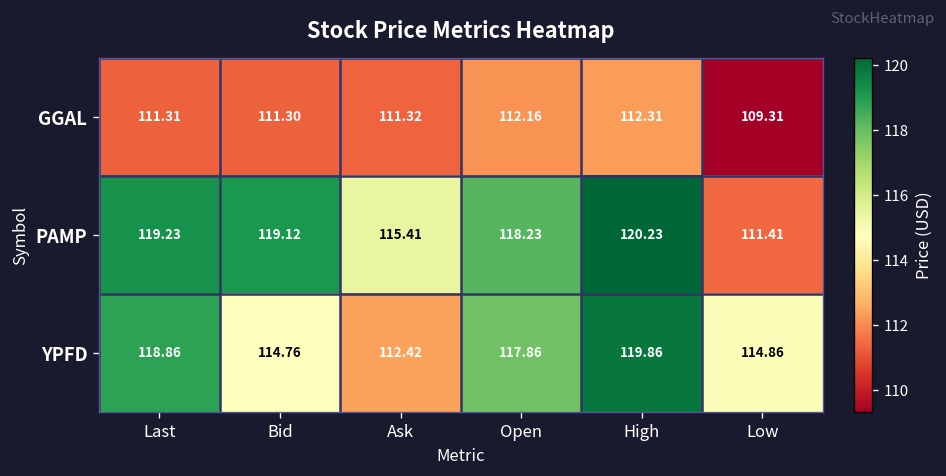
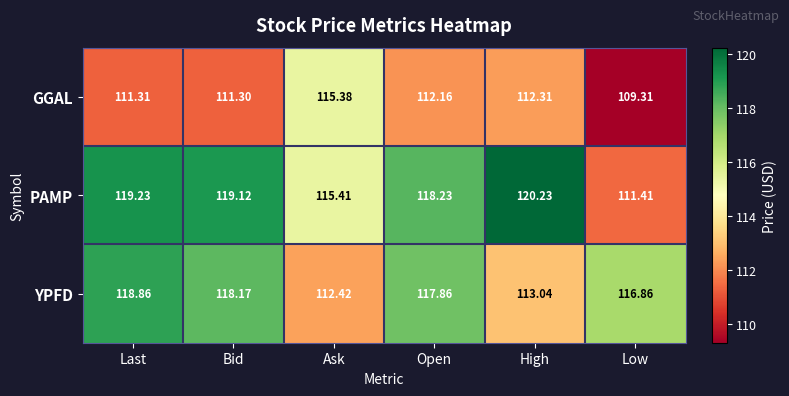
  {
    "GGAL": {
      "Last": 111.31,
      "Bid": 111.30,
-     "Ask": 111.32,
+     "Ask": 115.38,
      "Open": 112.16,
      "High": 112.31,
      "Low": 109.31
    },
    "PAMP": {
      "Last": 119.23,
      "Bid": 119.12,
      "Ask": 115.41,
      "Open": 118.23,
      "High": 120.23,
      "Low": 111.41
    },
    "YPFD": {
      "Last": 118.86,
-     "Bid": 114.76,
+     "Bid": 118.17,
      "Ask": 112.42,
      "Open": 117.86,
-     "High": 119.86,
-     "Low": 114.86
+     "High": 113.04,
+     "Low": 116.86
    }
  }
